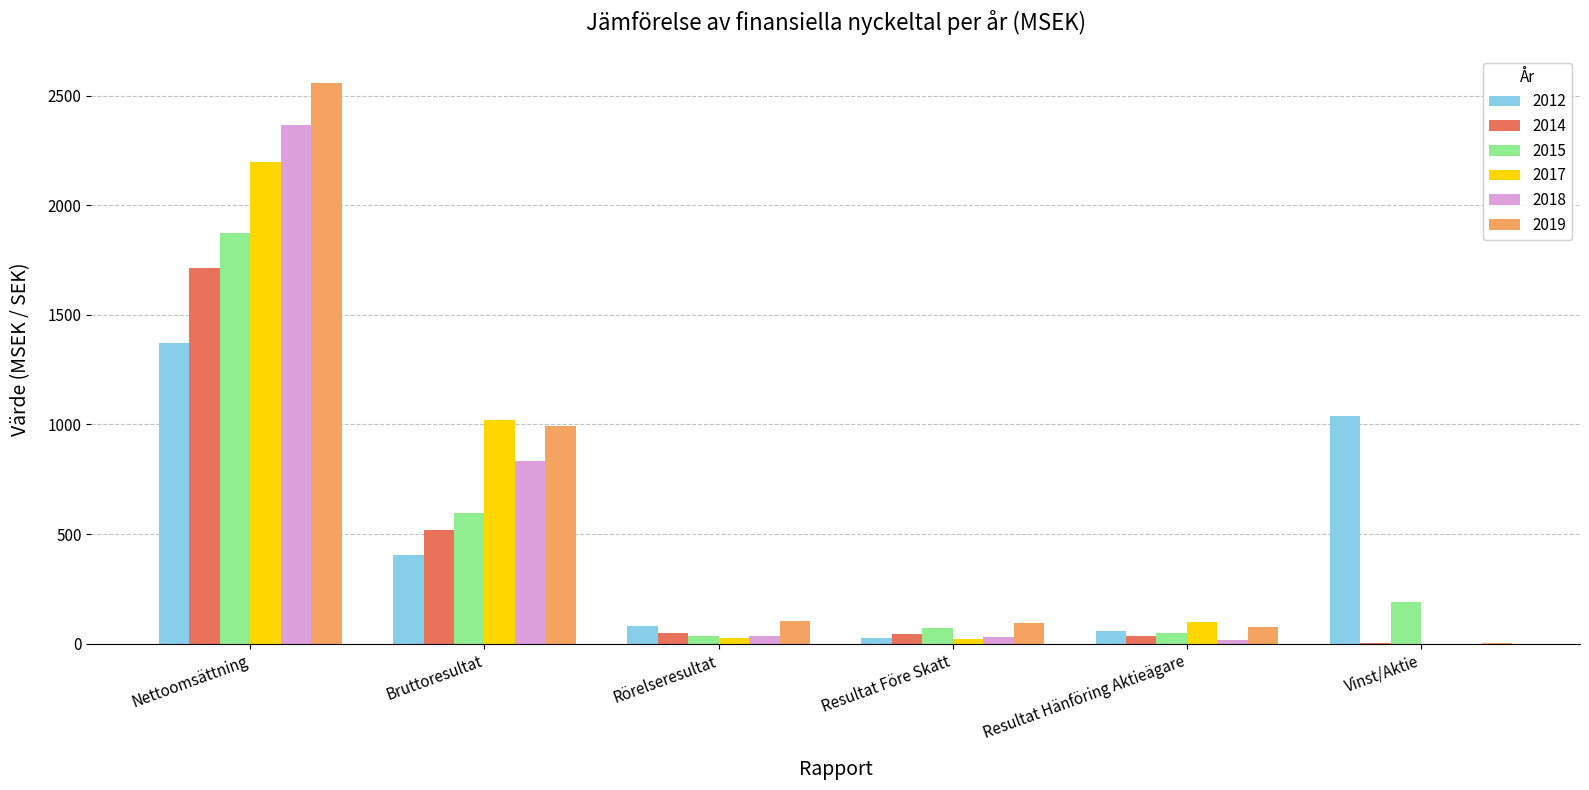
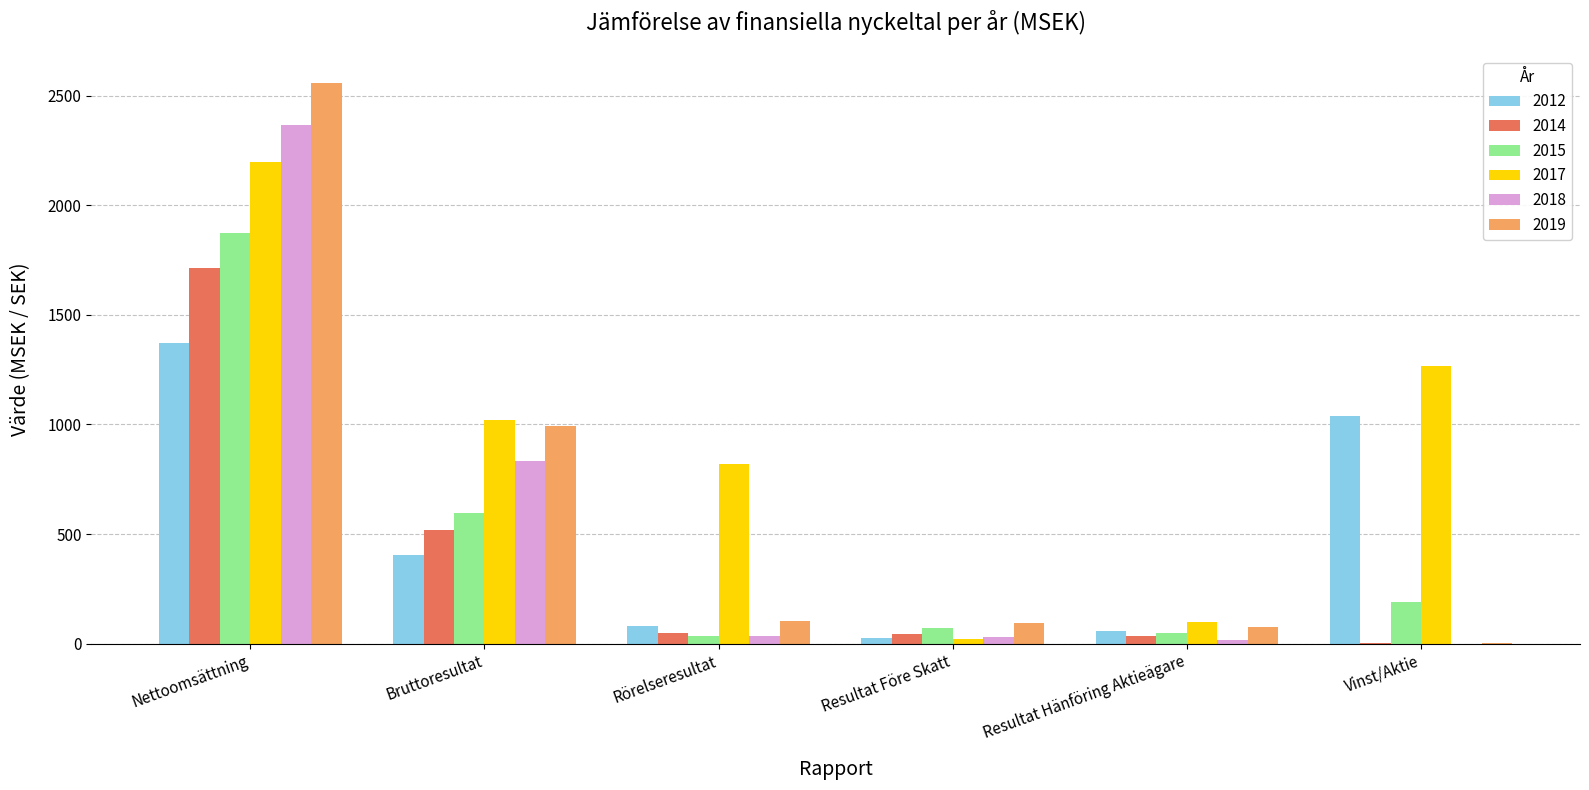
  {
    "2012": {
      "Nettoomsättning": 1370,
      "Bruttoresultat": 400,
      "Rörelseresultat": 80,
      "Resultat Före Skatt": 30,
      "Resultat Hänföring Aktieägare": 60,
      "Vinst/Aktie": 1040
    },
    "2015": {
      "Nettoomsättning": 1880,
      "Bruttoresultat": 600,
      "Rörelseresultat": 30,
      "Resultat Före Skatt": 70,
      "Resultat Hänföring Aktieägare": 50,
      "Vinst/Aktie": 190
    },
    "2017": {
      "Nettoomsättning": 2200,
      "Bruttoresultat": 1020,
-     "Rörelseresultat": 30,
+     "Rörelseresultat": 820,
      "Resultat Före Skatt": 20,
      "Resultat Hänföring Aktieägare": 100,
-     "Vinst/Aktie": 0
+     "Vinst/Aktie": 1270
    },
    "2018": {
      "Nettoomsättning": 2370,
      "Bruttoresultat": 840,
      "Rörelseresultat": 40,
      "Resultat Före Skatt": 30,
      "Resultat Hänföring Aktieägare": 20
    }
  }
